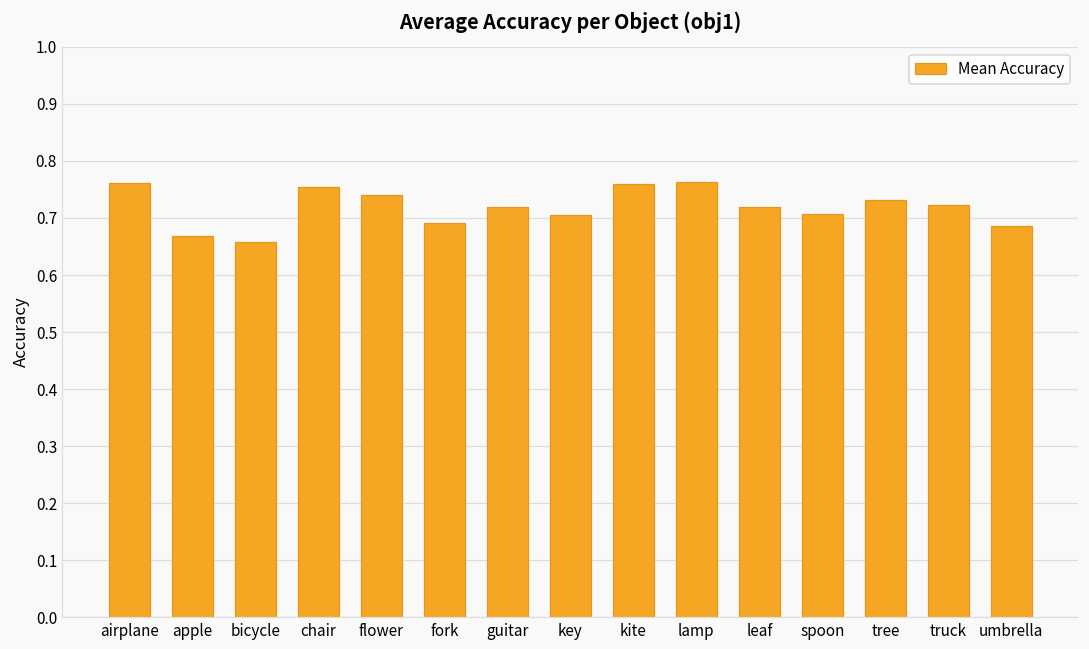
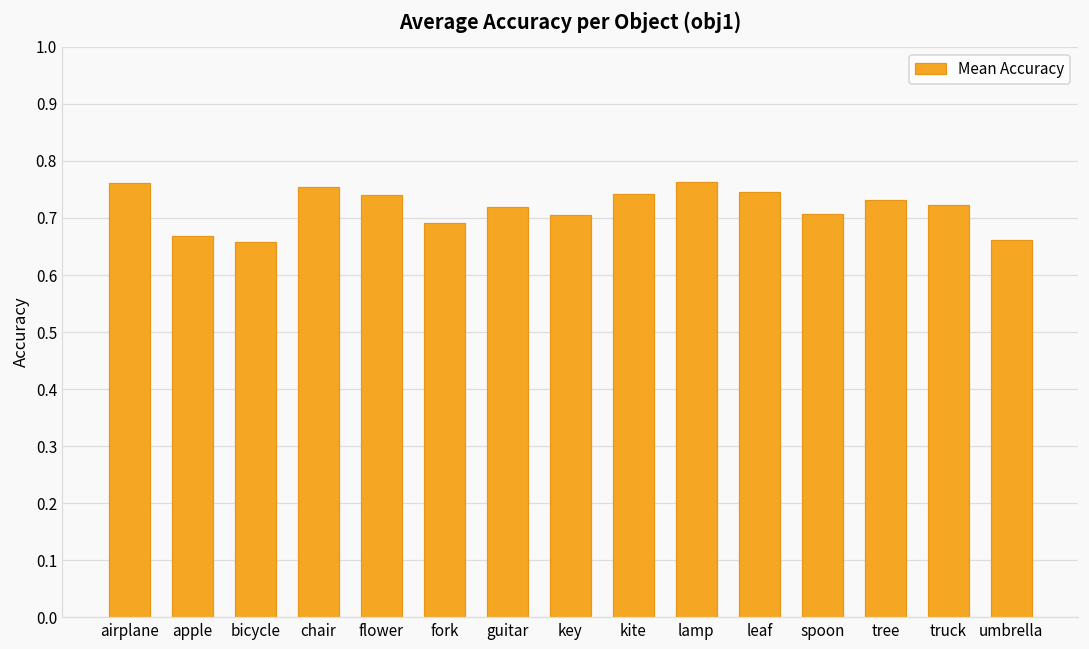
  {
    "airplane": 0.76,
    "apple": 0.67,
    "bicycle": 0.66,
    "chair": 0.75,
    "flower": 0.74,
    "fork": 0.69,
    "guitar": 0.72,
    "key": 0.71,
-   "kite": 0.76,
+   "kite": 0.74,
    "lamp": 0.76,
-   "leaf": 0.72,
+   "leaf": 0.75,
    "spoon": 0.71,
    "tree": 0.73,
    "truck": 0.72,
-   "umbrella": 0.69
+   "umbrella": 0.66
  }
